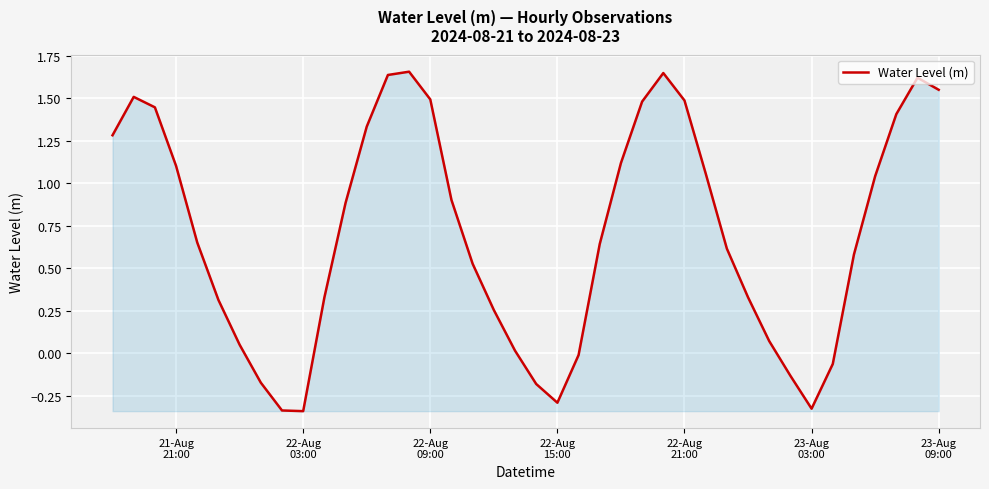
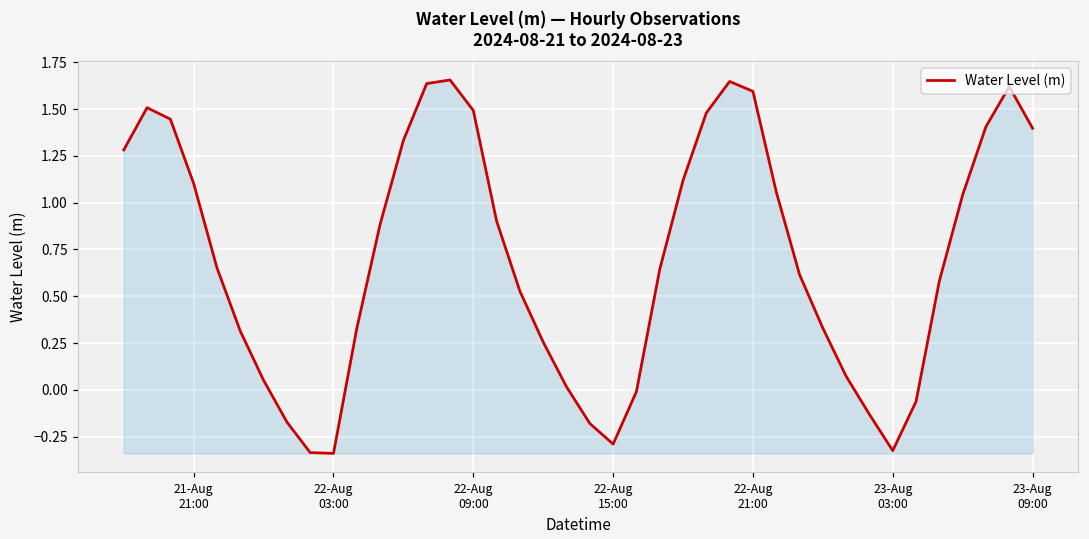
  {
    "21-Aug 21:00": 1.10,
    "22-Aug 03:00": -0.34,
    "22-Aug 09:00": 1.49,
    "22-Aug 15:00": -0.29,
-   "22-Aug 21:00": 1.49,
+   "22-Aug 21:00": 1.59,
    "23-Aug 03:00": -0.32,
-   "23-Aug 09:00": 1.55
+   "23-Aug 09:00": 1.40
  }
